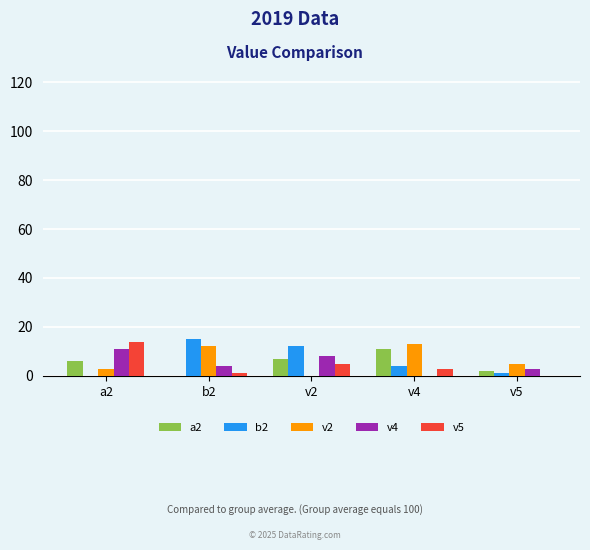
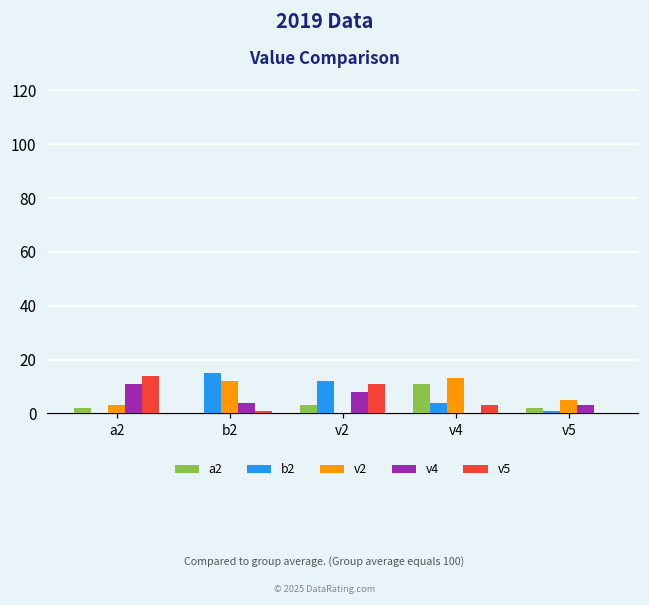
  {
    "a2": {
-     "a2": 6,
+     "a2": 2,
      "b2": 0,
-     "v2": 7,
+     "v2": 3,
      "v4": 11,
      "v5": 2
    },
    "b2": {
      "a2": 0,
      "b2": 15,
      "v2": 12,
      "v4": 4
    },
    "v2": {
      "a2": 3,
      "b2": 12,
      "v2": 0,
      "v4": 13,
      "v5": 5
    },
    "v4": {
      "a2": 11,
      "b2": 4,
      "v2": 8,
      "v4": 0,
      "v5": 3
    },
    "v5": {
      "a2": 14,
-     "v2": 5,
+     "v2": 11,
      "v4": 3,
      "v5": 0
    }
  }
